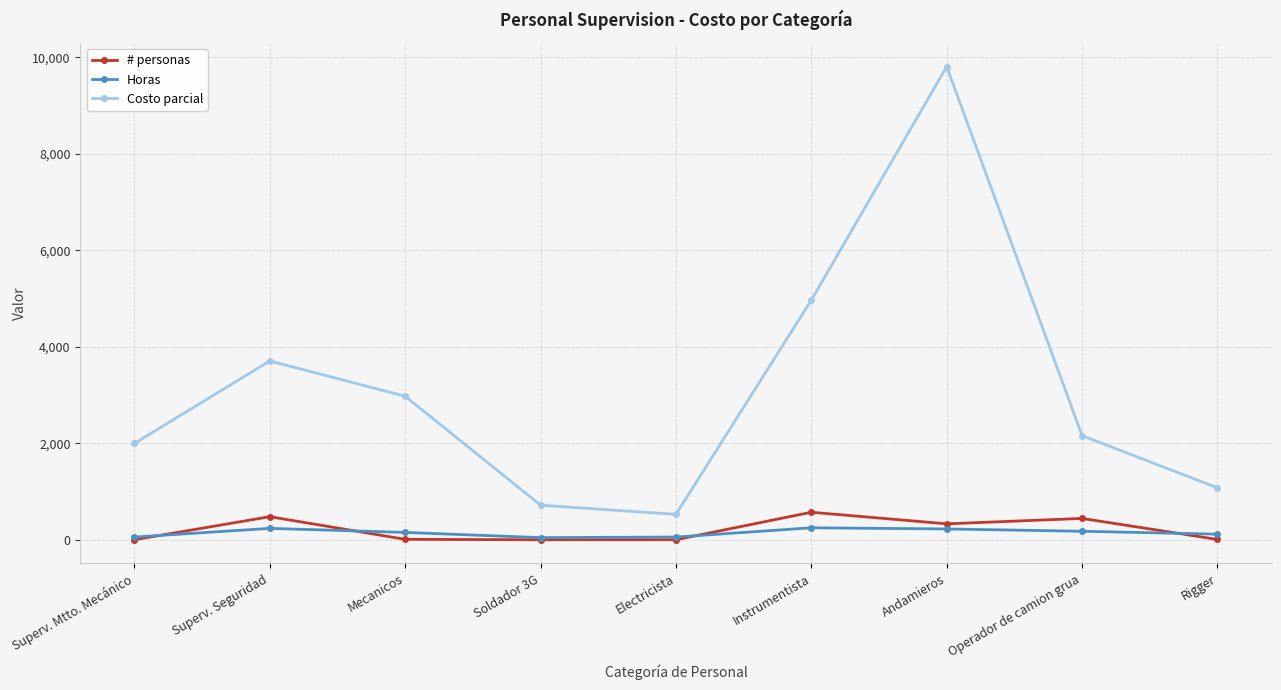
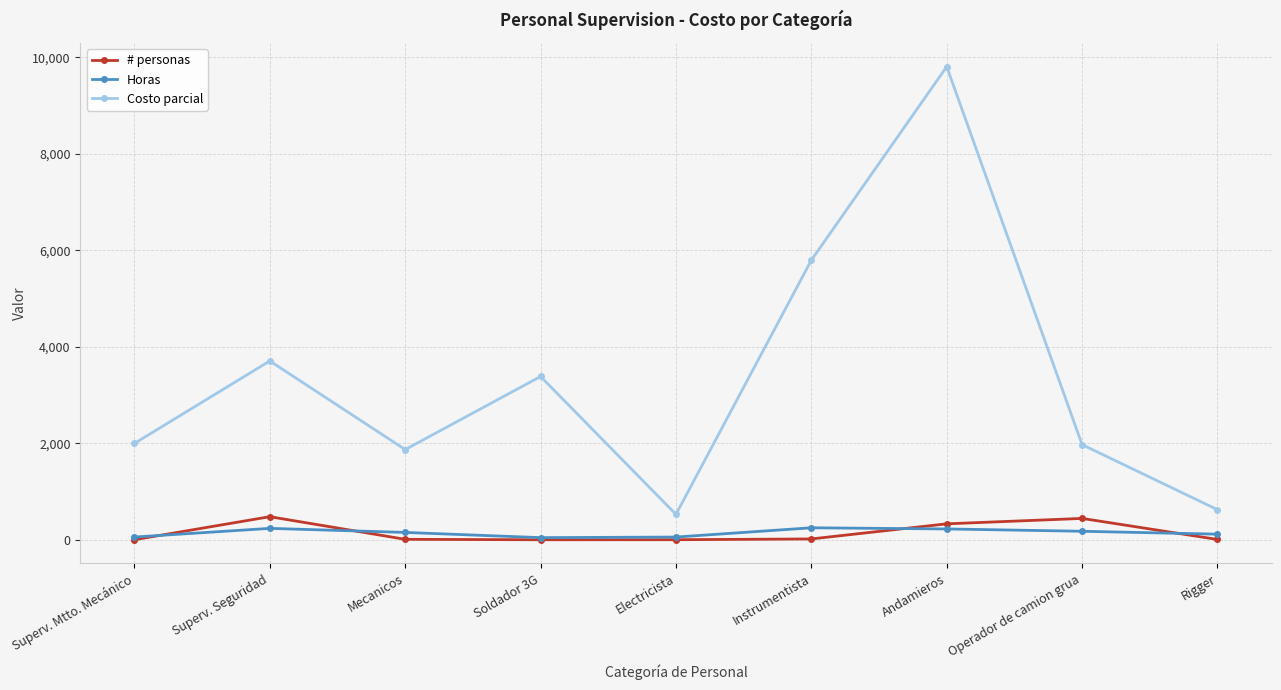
  {
    "# personas": {
      "Superv. Mtto. Mecánico": "0",
      "Superv. Seguridad": "500",
      "Mecanicos": "0",
      "Electricista": "0",
-     "Instrumentista": "600",
+     "Instrumentista": "0",
      "Andamieros": "300",
      "Operador de camion grua": "400",
      "Rigger": "0"
    },
    "Horas": {
      "Superv. Mtto. Mecánico": "100",
      "Superv. Seguridad": "200",
      "Mecanicos": "200",
      "Electricista": "100",
      "Instrumentista": "300",
      "Andamieros": "200",
      "Operador de camion grua": "200",
      "Rigger": "100"
    },
    "Costo parcial": {
      "Superv. Mtto. Mecánico": "2,000",
      "Superv. Seguridad": "3,700",
-     "Mecanicos": "3,000",
-     "Soldador 3G": "700",
+     "Mecanicos": "1,900",
+     "Soldador 3G": "3,400",
      "Electricista": "500",
-     "Instrumentista": "5,000",
+     "Instrumentista": "5,800",
      "Andamieros": "9,800",
-     "Operador de camion grua": "2,200",
-     "Rigger": "1,100"
+     "Operador de camion grua": "2,000",
+     "Rigger": "600"
    }
  }
